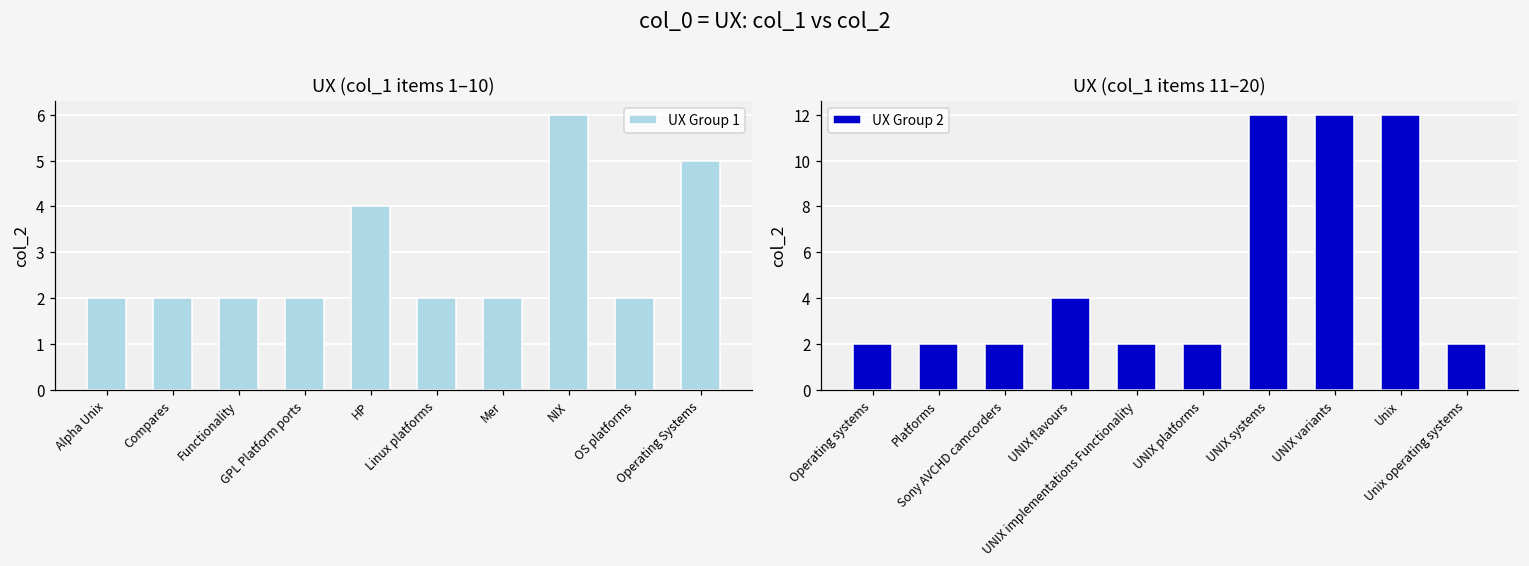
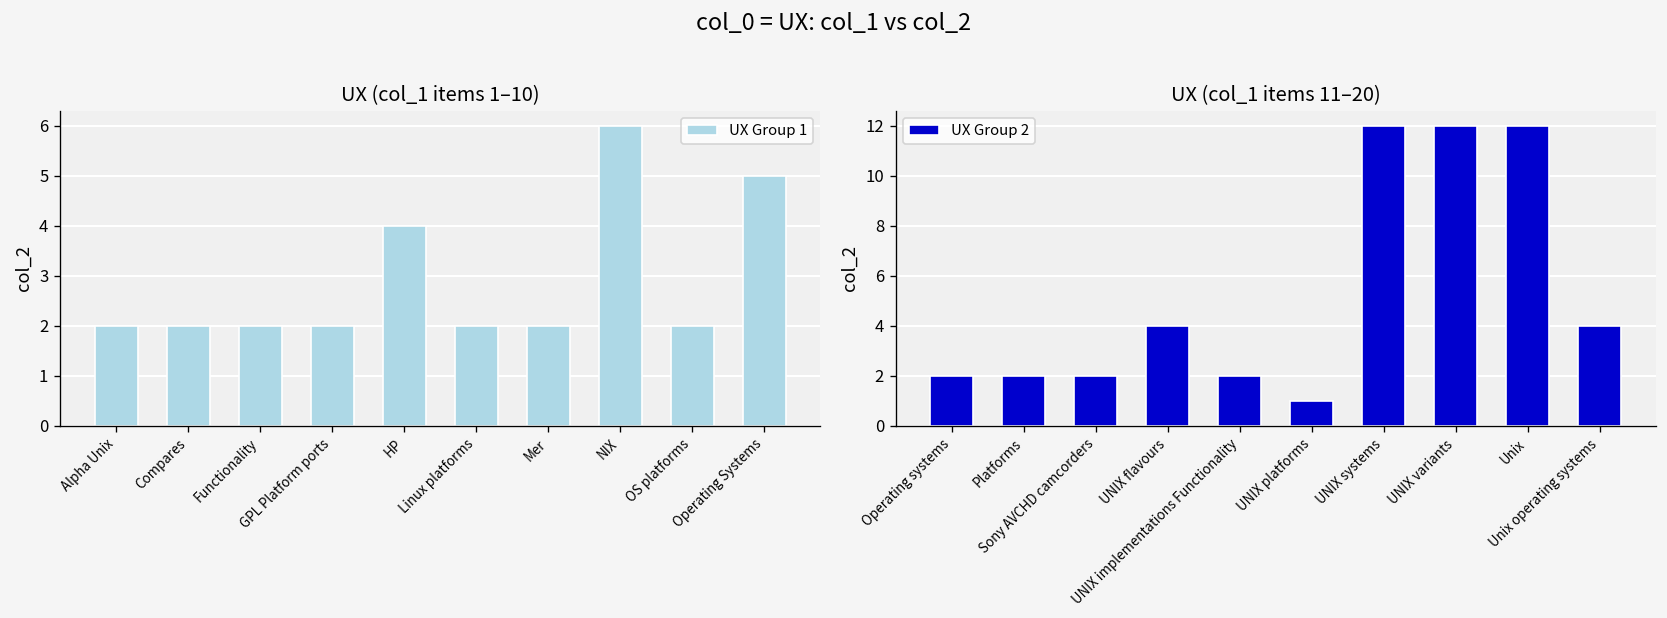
  {
    "UX (col_1 items 1–10)": {
      "Alpha Unix": 2.0,
      "Compares": 2.0,
      "Functionality": 2.0,
      "GPL Platform ports": 2.0,
      "HP": 4.0,
      "Linux platforms": 2.0,
      "Mer": 2.0,
      "NIX": 6.0,
      "OS platforms": 2.0,
      "Operating Systems": 5.0
    },
    "UX (col_1 items 11–20)": {
      "Operating systems": 2,
      "Platforms": 2,
      "Sony AVCHD camcorders": 2,
      "UNIX flavours": 4,
      "UNIX implementations Functionality": 2,
-     "UNIX platforms": 2,
+     "UNIX platforms": 1,
      "UNIX systems": 12,
      "UNIX variants": 12,
      "Unix": 12,
-     "Unix operating systems": 2
+     "Unix operating systems": 4
    }
  }
